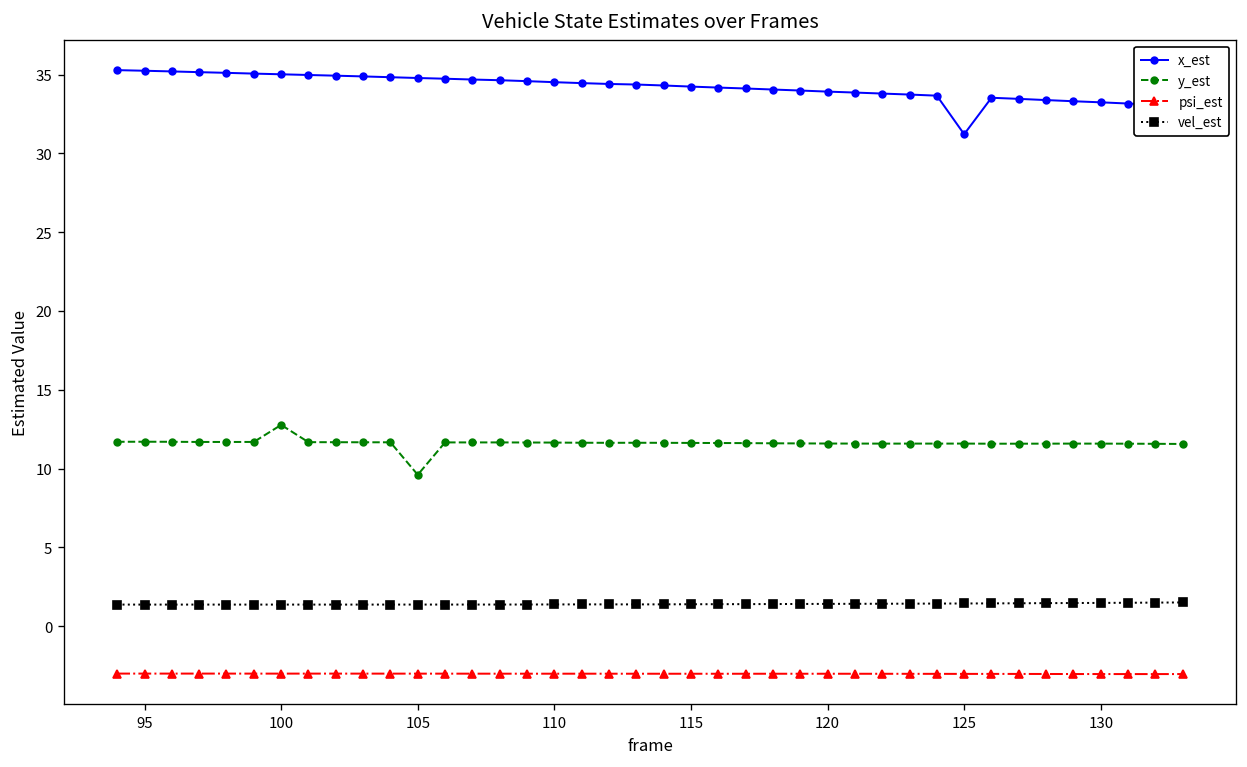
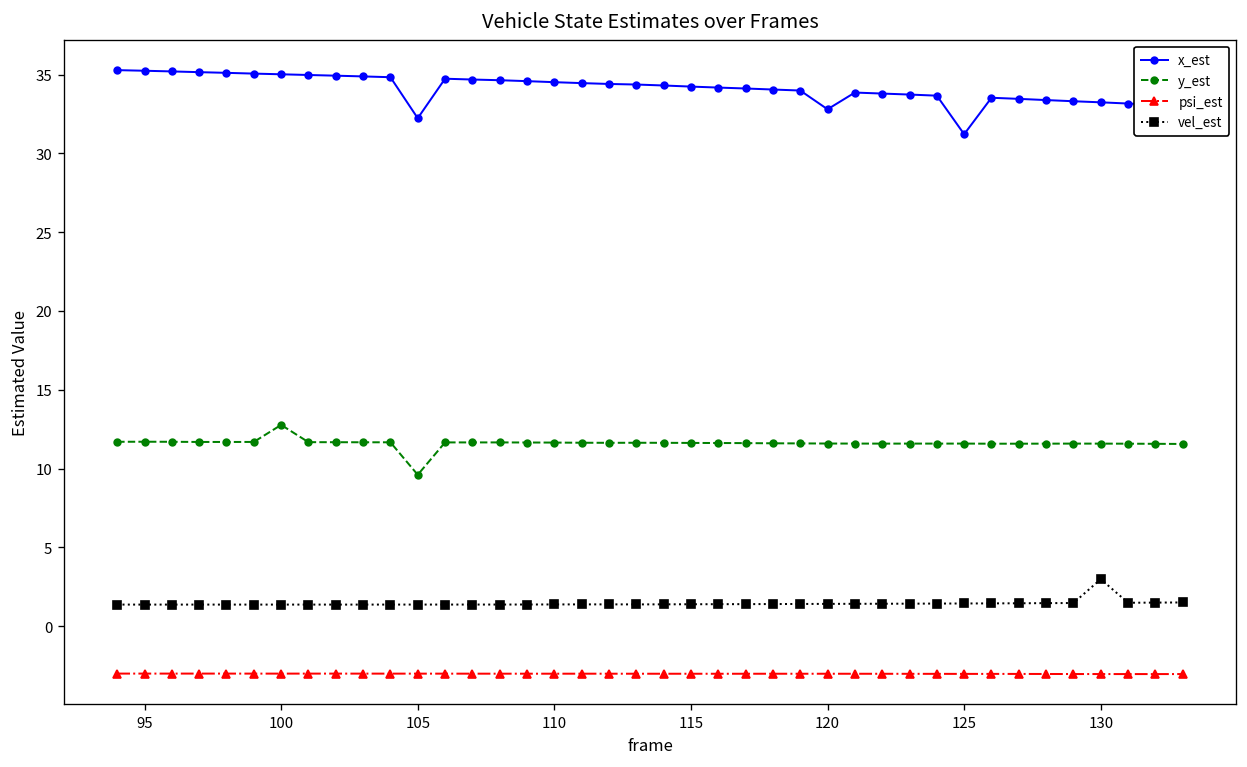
  {
    "x_est": {
      "95": 35.2,
      "100": 35.0,
-     "105": 34.8,
+     "105": 32.2,
      "110": 34.5,
      "115": 34.2,
-     "120": 33.9,
+     "120": 32.8,
      "125": 31.2,
      "130": 33.2
    },
    "y_est": {
      "95": 11.7,
      "100": 12.8,
      "105": 9.6,
      "110": 11.6,
      "115": 11.6,
      "120": 11.6,
      "125": 11.6,
      "130": 11.6
    },
    "psi_est": {
      "95": -3.0,
      "100": -3.0,
      "105": -3.0,
      "110": -3.0,
      "115": -3.0,
      "120": -3.0,
      "125": -3.0,
      "130": -3.0
    },
    "vel_est": {
      "95": 1.4,
      "100": 1.4,
      "105": 1.4,
      "110": 1.4,
      "115": 1.4,
      "120": 1.4,
      "125": 1.4,
-     "130": 1.5
+     "130": 3.0
    }
  }
